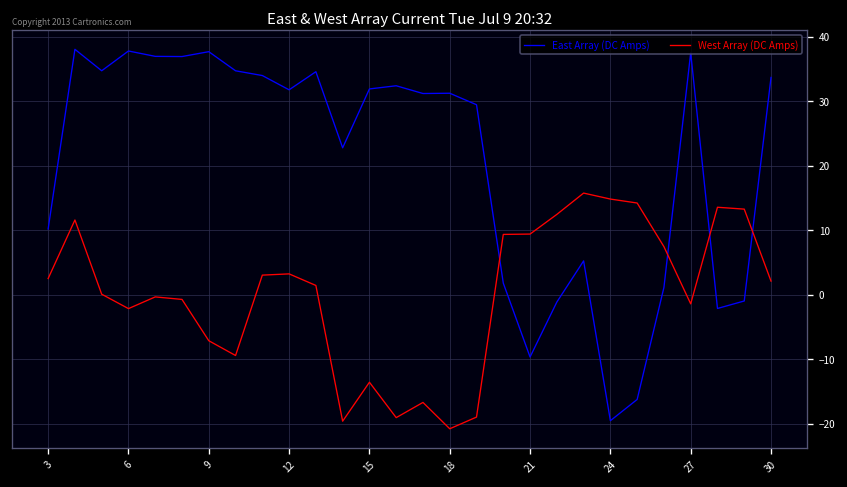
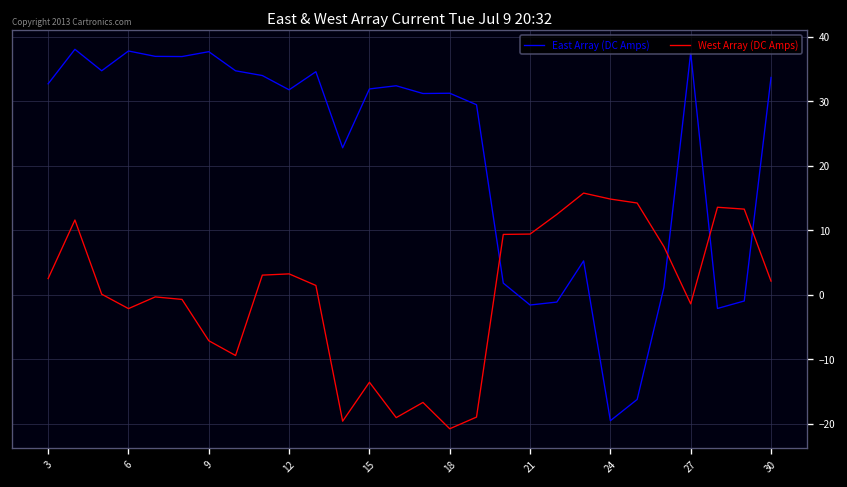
  {
    "East Array (DC Amps)": {
-     "3": 10,
+     "3": 33,
      "6": 38,
      "9": 38,
      "12": 32,
      "15": 32,
      "18": 31,
-     "21": -10,
+     "21": -2,
      "24": -20,
      "30": 34
    },
    "West Array (DC Amps)": {
      "3": 3,
      "6": -2,
      "9": -7,
      "12": 3,
      "15": -14,
      "18": -21,
      "21": 9,
      "24": 15,
      "27": -1,
      "30": 2
    }
  }
